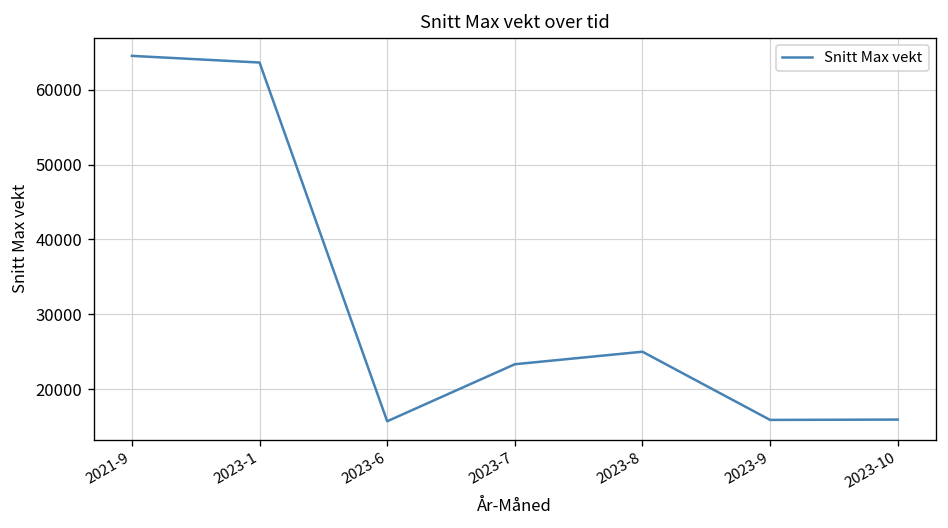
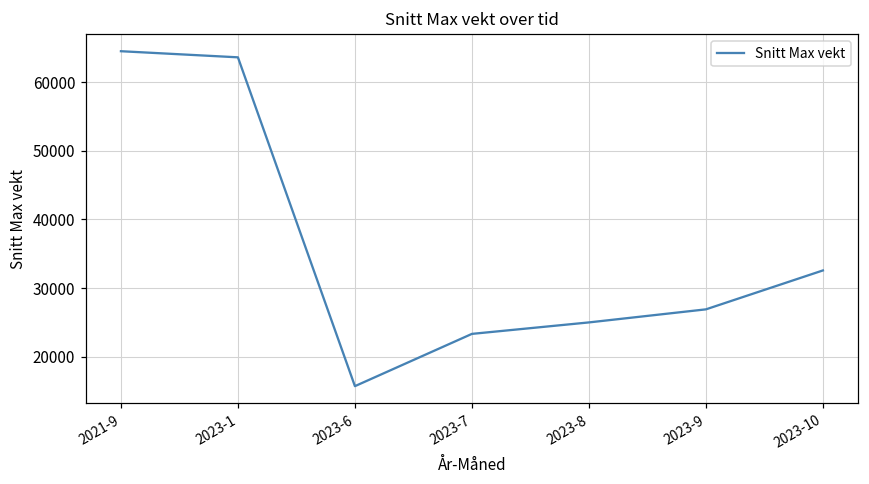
  {
    "2021-9": 65000,
    "2023-1": 64000,
    "2023-6": 16000,
    "2023-7": 23000,
    "2023-8": 25000,
-   "2023-9": 16000,
-   "2023-10": 16000
+   "2023-9": 27000,
+   "2023-10": 33000
  }
